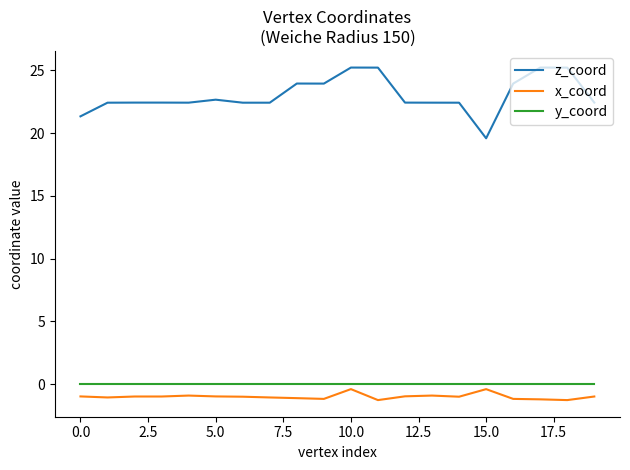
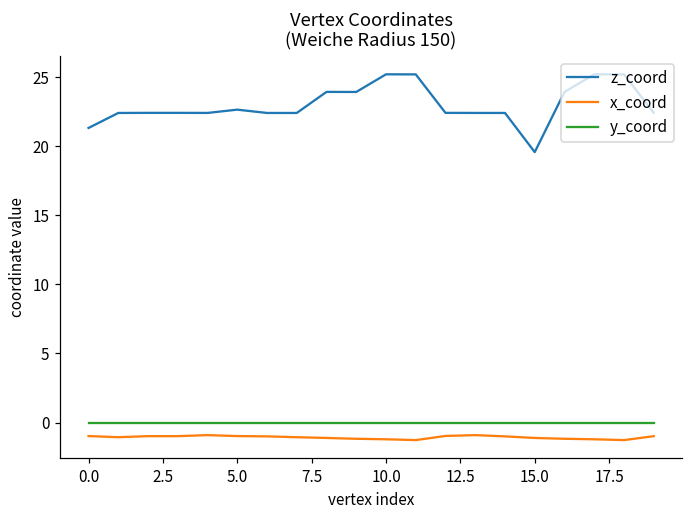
  {
    "z_coord": {
      "0.0": 21.3,
      "5.0": 22.7,
      "10.0": 25.2,
      "15.0": 19.6
    },
    "x_coord": {
      "0.0": -1.0,
      "5.0": -1.0,
-     "10.0": -0.4,
-     "15.0": -0.4
+     "10.0": -1.2,
+     "15.0": -1.1
    },
    "y_coord": {
      "0.0": 0.0,
      "5.0": 0.0,
      "10.0": 0.0,
      "15.0": 0.0
    }
  }
